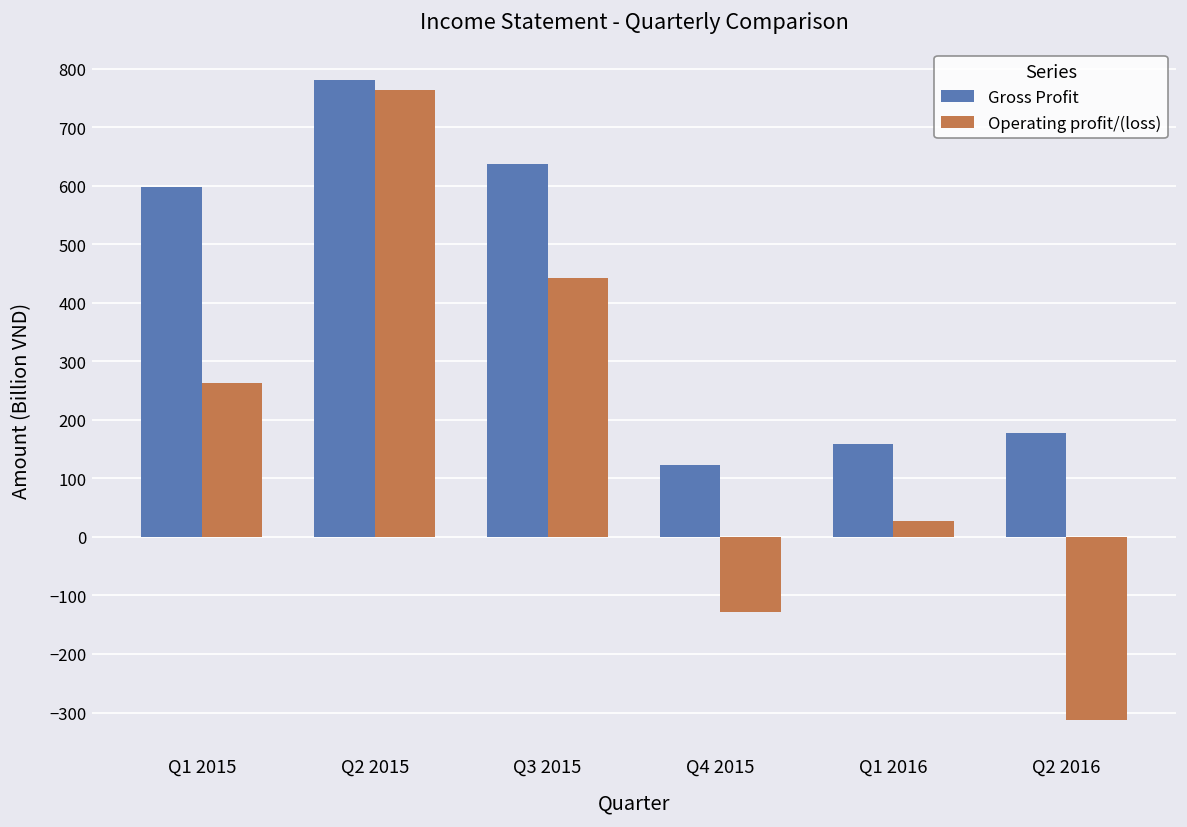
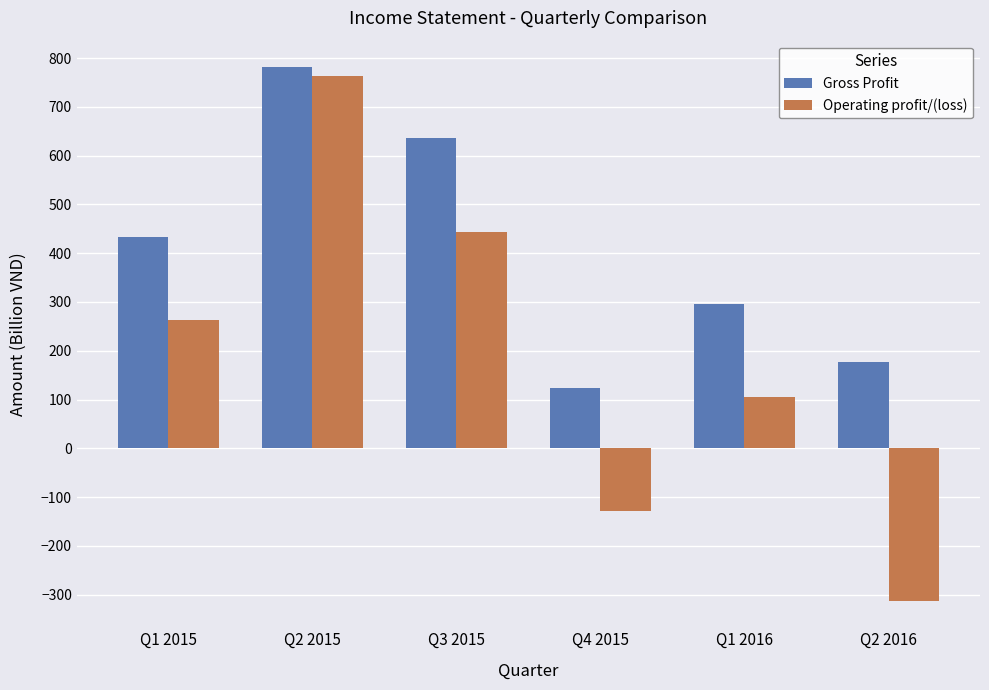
  {
    "Gross Profit": {
-     "Q1 2015": 600,
+     "Q1 2015": 430,
      "Q2 2015": 780,
      "Q3 2015": 640,
      "Q4 2015": 120,
-     "Q1 2016": 160,
+     "Q1 2016": 300,
      "Q2 2016": 180
    },
    "Operating profit/(loss)": {
      "Q1 2015": 260,
      "Q2 2015": 760,
      "Q3 2015": 440,
      "Q4 2015": -130,
-     "Q1 2016": 30,
+     "Q1 2016": 110,
      "Q2 2016": -310
    }
  }
